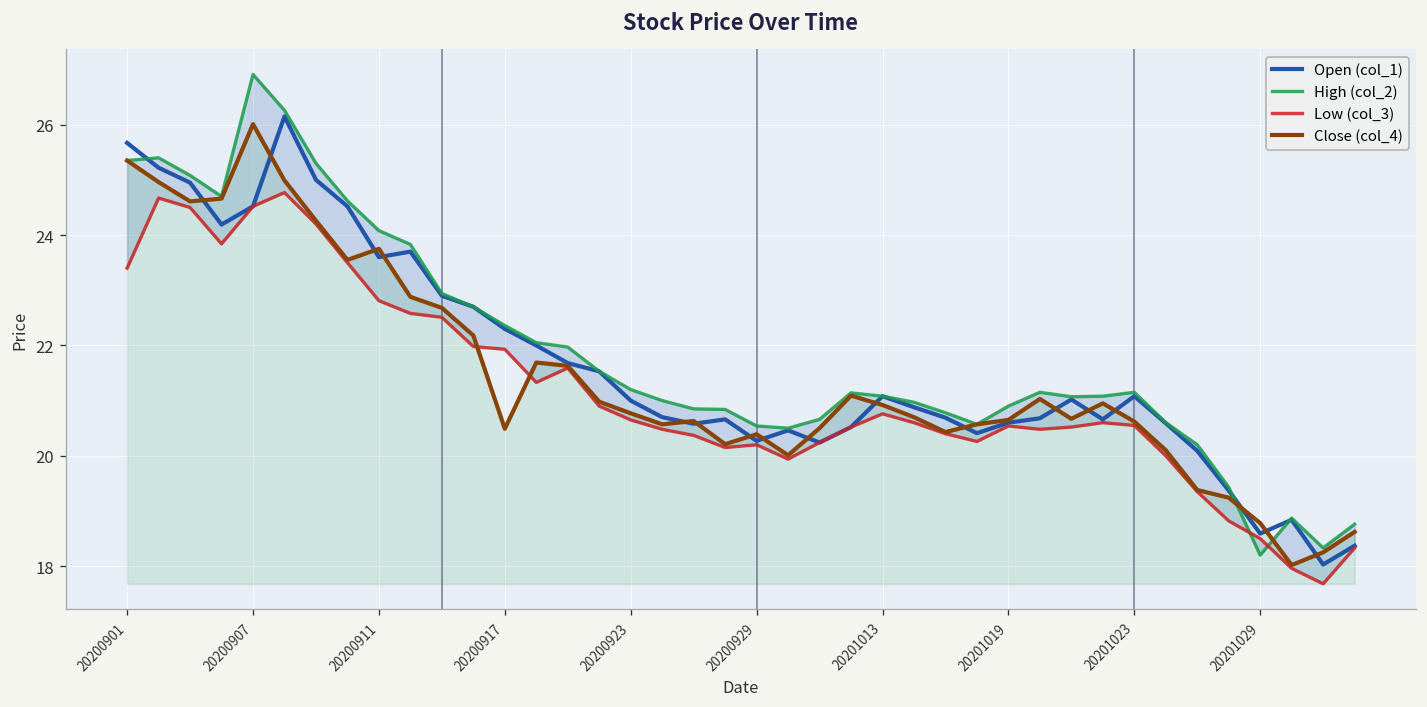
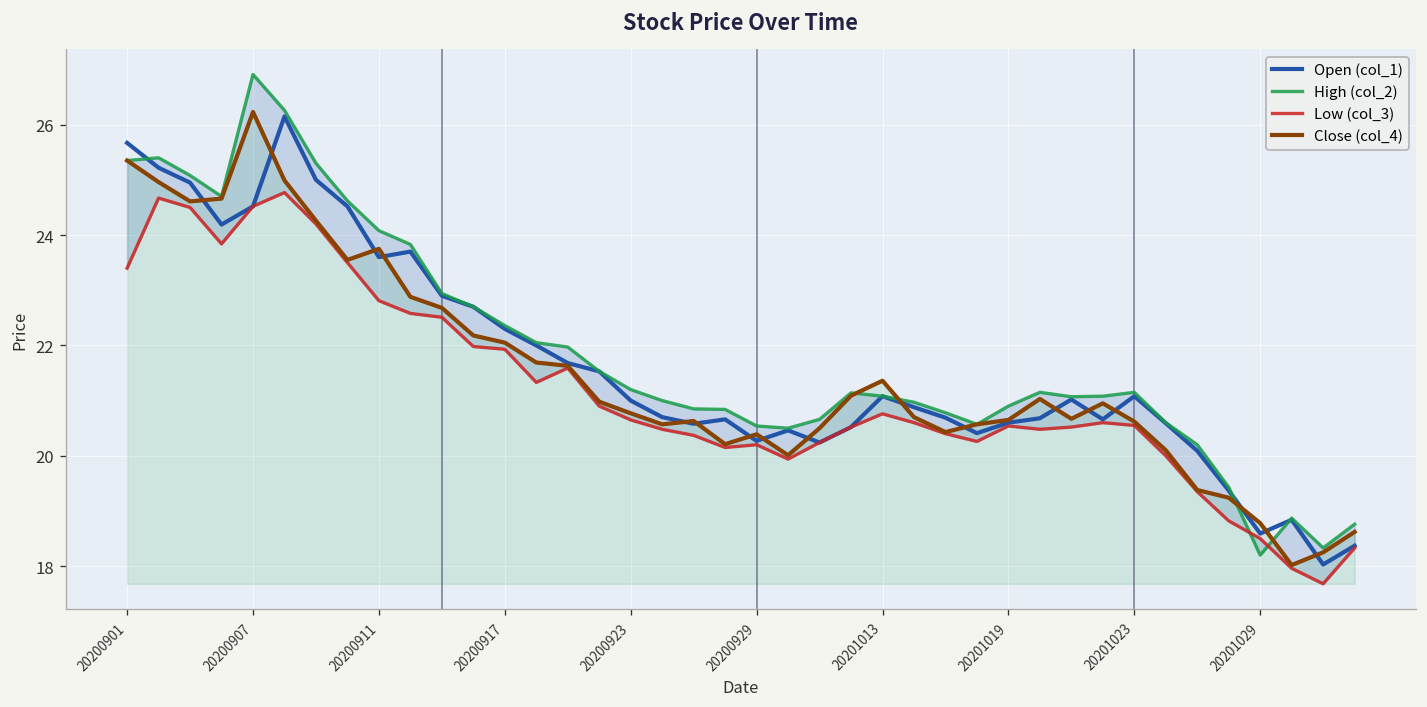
  {
    "High (col_2)": {
      "20201029": 18.2
    },
    "Low (col_3)": {
      "20200901": 23.4,
      "20200911": 22.8,
      "20200917": 21.9,
      "20200923": 20.7,
      "20200929": 20.2,
      "20201013": 20.8,
      "20201019": 20.5,
      "20201023": 20.6
    },
    "Close (col_4)": {
-     "20200907": 26.0,
+     "20200907": 26.2,
      "20200911": 23.8,
-     "20200917": 20.5,
+     "20200917": 22.1,
      "20200923": 20.8,
      "20200929": 20.4,
-     "20201013": 20.9,
+     "20201013": 21.4,
      "20201023": 20.6,
      "20201029": 18.8
    }
  }
